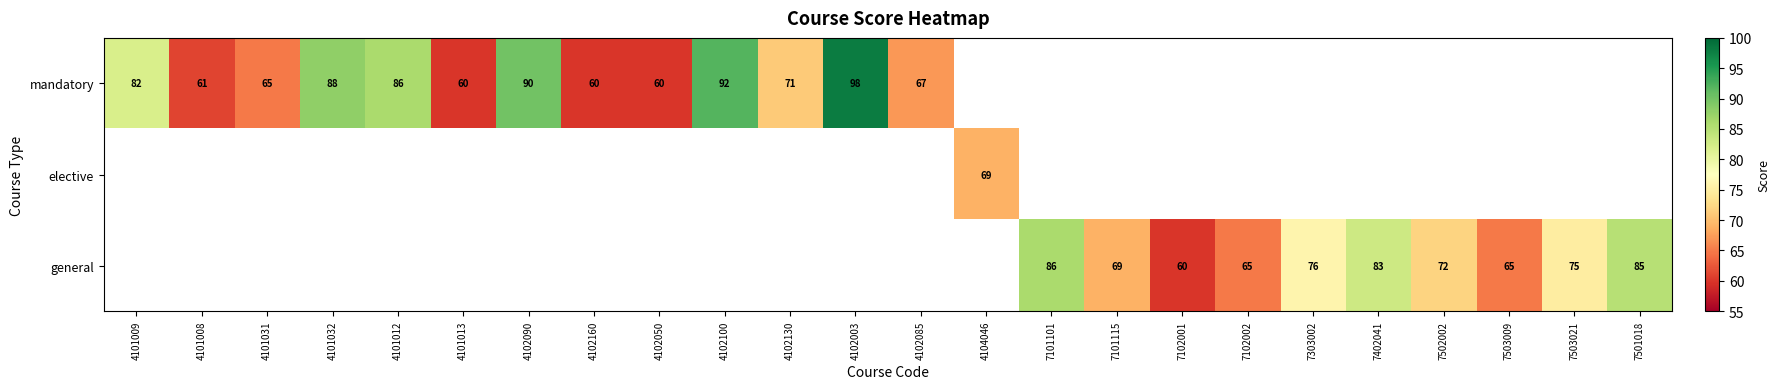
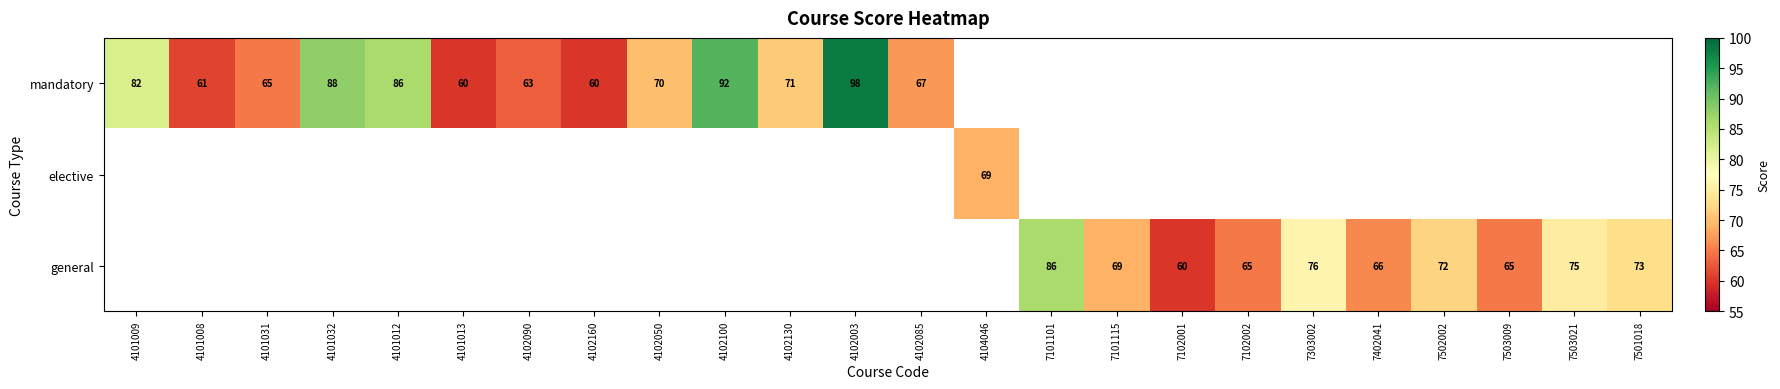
  {
    "mandatory": {
      "4101009": 82,
      "4101008": 61,
      "4101031": 65,
      "4101032": 88,
      "4101012": 86,
      "4101013": 60,
-     "4102090": 90,
+     "4102090": 63,
      "4102160": 60,
-     "4102050": 60,
+     "4102050": 70,
      "4102100": 92,
      "4102130": 71,
      "4102003": 98,
      "4102085": 67
    },
    "elective": {
      "4104046": 69
    },
    "general": {
      "7101101": 86,
      "7101115": 69,
      "7102001": 60,
      "7102002": 65,
      "7303002": 76,
-     "7402041": 83,
+     "7402041": 66,
      "7502002": 72,
      "7503009": 65,
      "7503021": 75,
-     "7501018": 85
+     "7501018": 73
    }
  }
